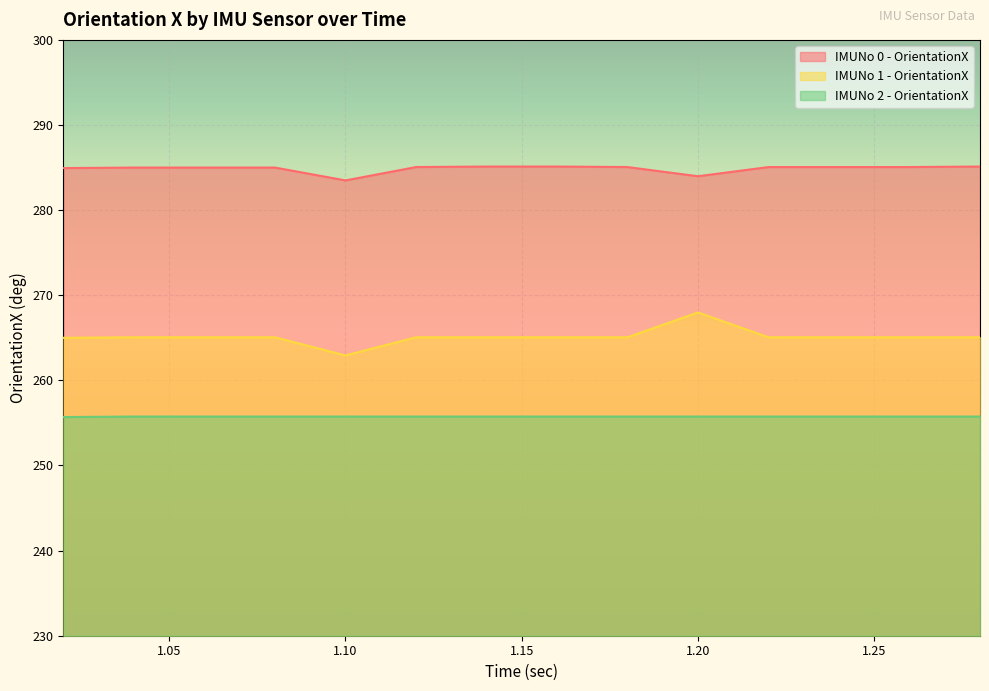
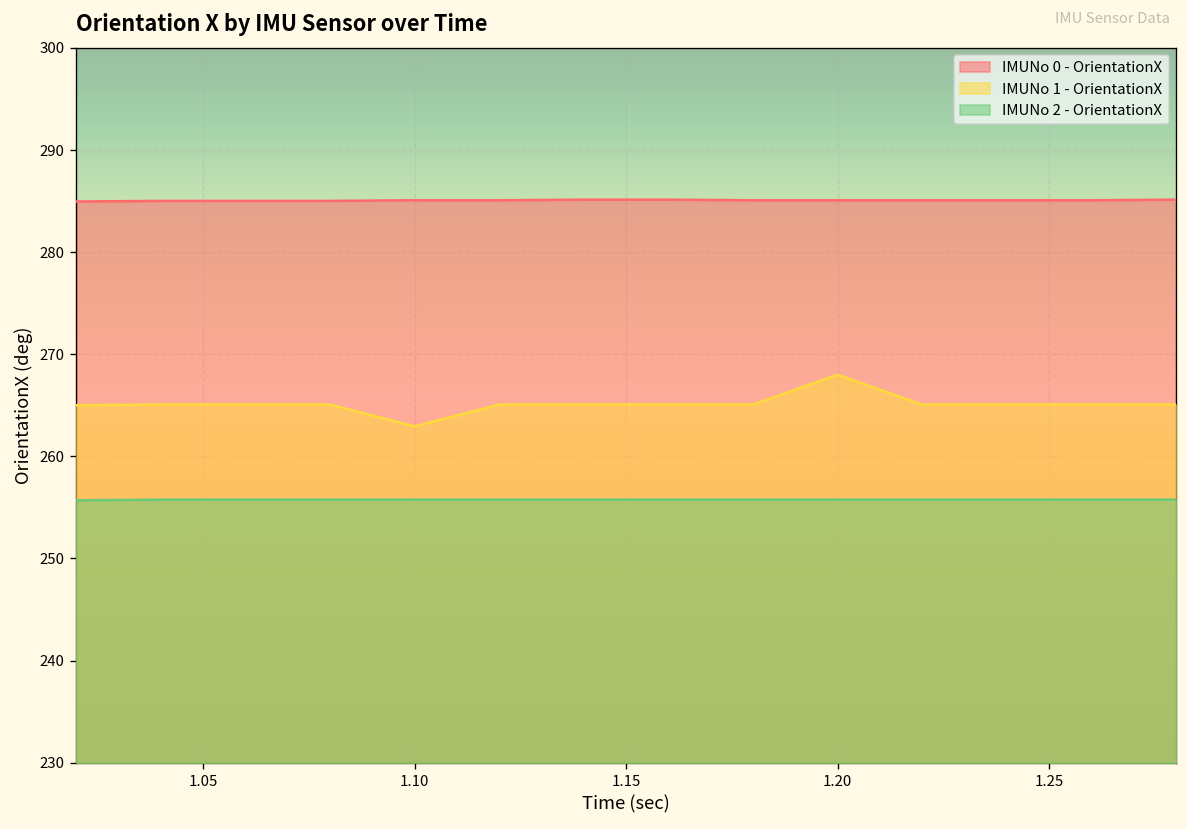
  {
    "IMUNo 0 - OrientationX": {
-     "1.10": 283,
-     "1.20": 284
+     "1.10": 285,
+     "1.20": 285
    },
    "IMUNo 1 - OrientationX": {
      "1.10": 263,
      "1.20": 268
    },
    "IMUNo 2 - OrientationX": {
      "1.10": 256,
      "1.20": 256
    }
  }
